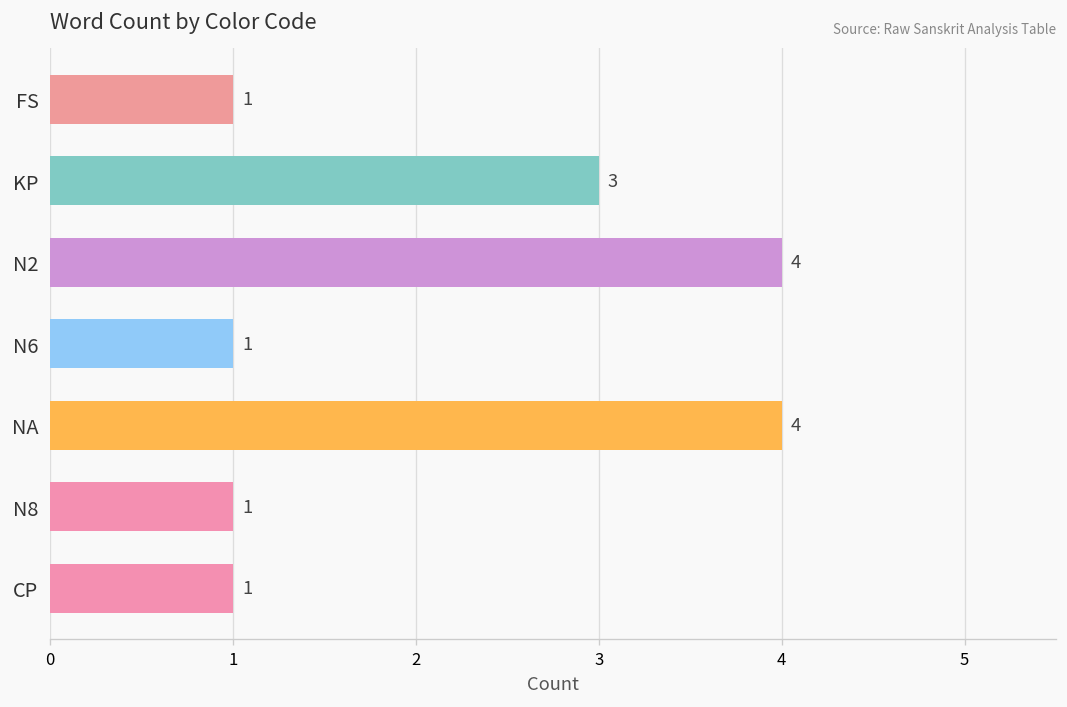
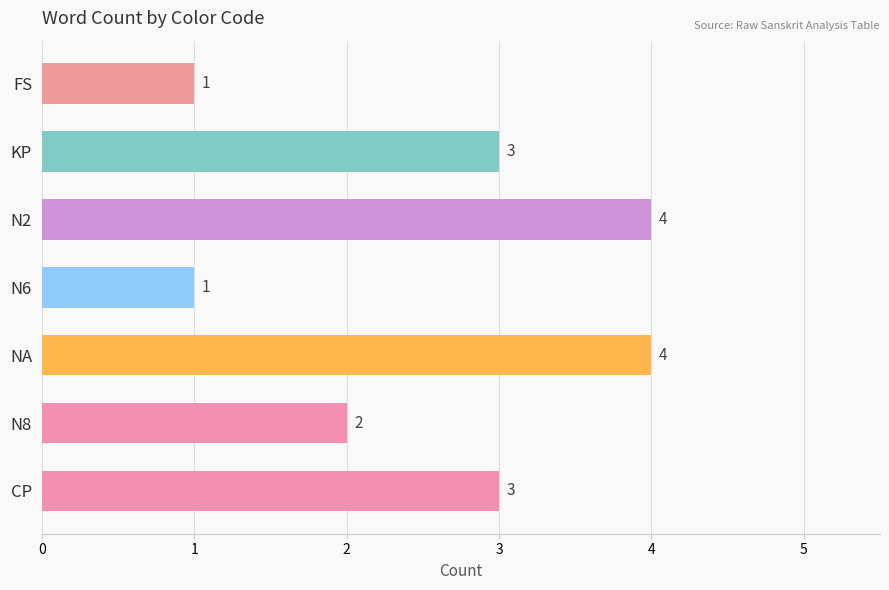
  {
    "FS": 1,
    "KP": 3,
    "N2": 4,
    "N6": 1,
    "NA": 4,
-   "N8": 1,
-   "CP": 1
+   "N8": 2,
+   "CP": 3
  }
